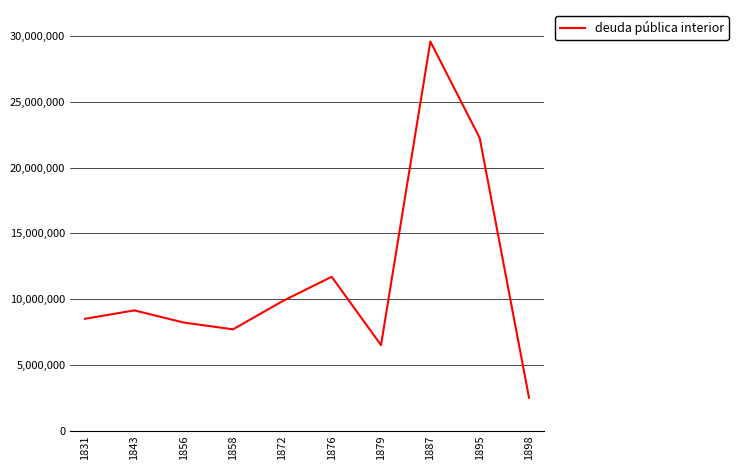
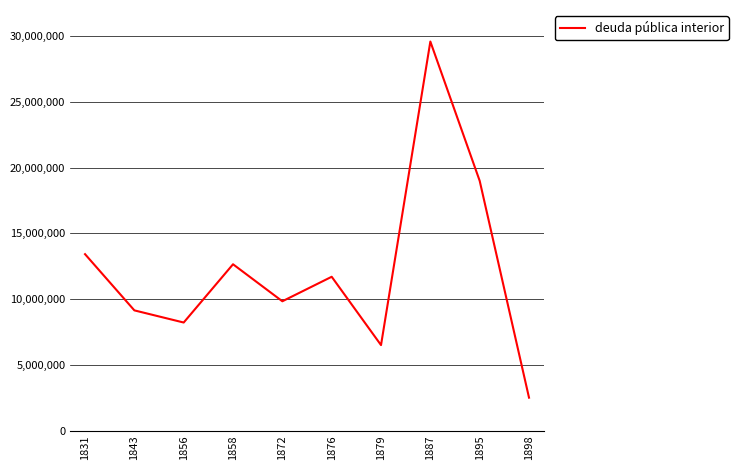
  {
-   "1831": "8,500,000",
+   "1831": "13,400,000",
    "1843": "9,100,000",
    "1856": "8,200,000",
-   "1858": "7,700,000",
+   "1858": "12,700,000",
    "1872": "9,800,000",
    "1876": "11,700,000",
    "1879": "6,500,000",
    "1887": "29,600,000",
-   "1895": "22,300,000",
+   "1895": "19,000,000",
    "1898": "2,500,000"
  }
